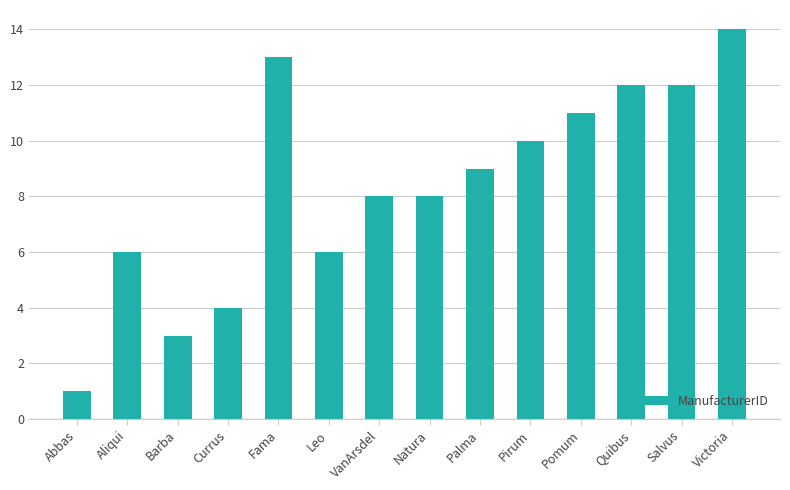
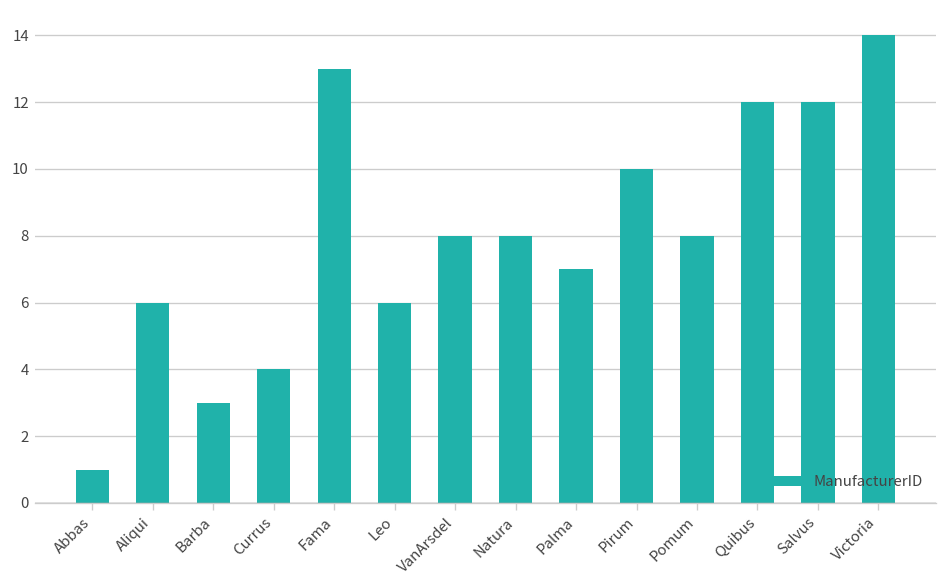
  {
    "Abbas": 1,
    "Aliqui": 6,
    "Barba": 3,
    "Currus": 4,
    "Fama": 13,
    "Leo": 6,
    "VanArsdel": 8,
    "Natura": 8,
-   "Palma": 9,
+   "Palma": 7,
    "Pirum": 10,
-   "Pomum": 11,
+   "Pomum": 8,
    "Quibus": 12,
    "Salvus": 12,
    "Victoria": 14
  }
